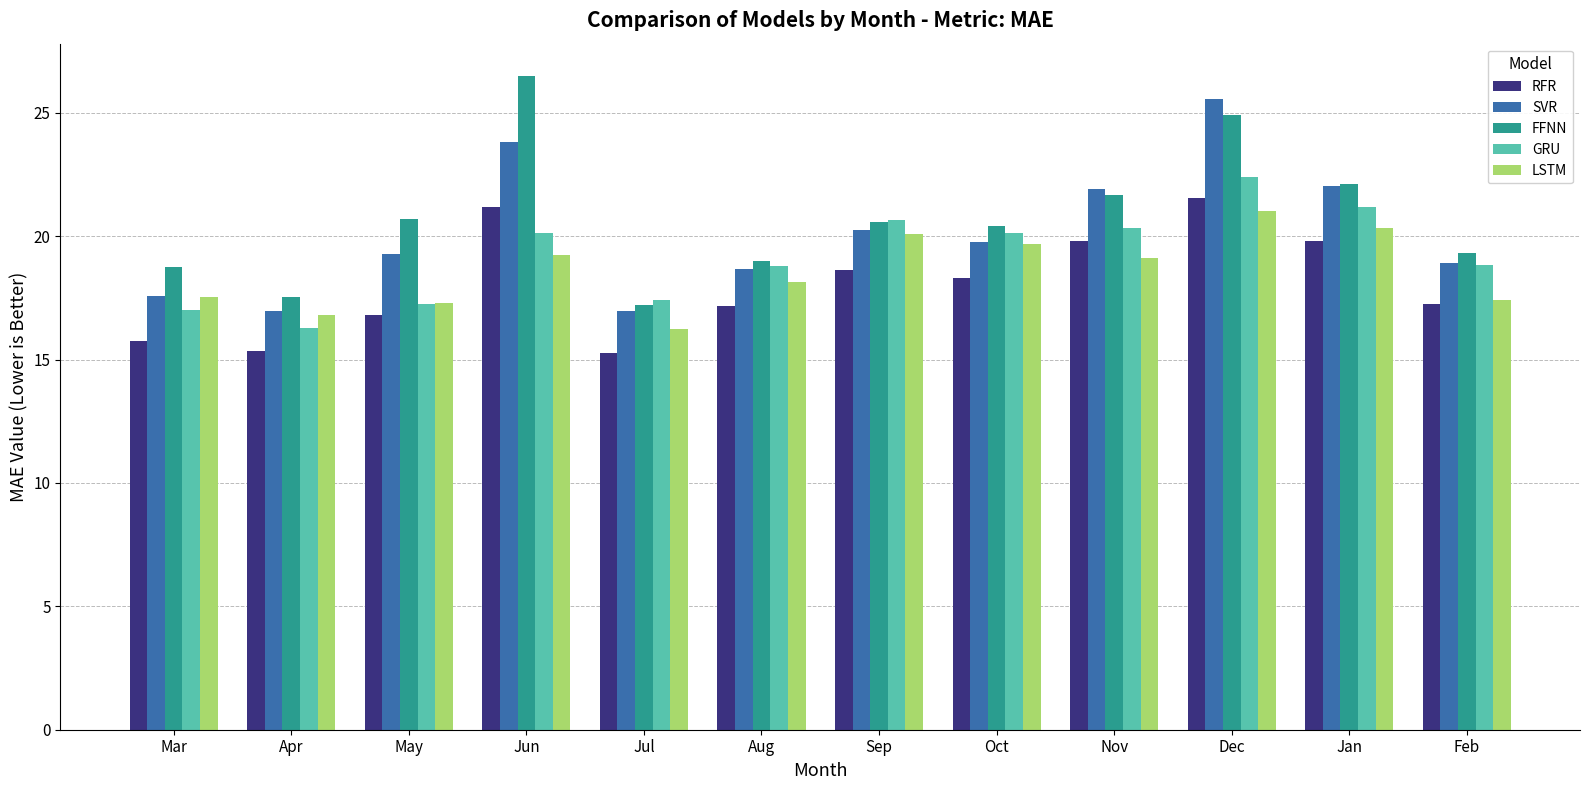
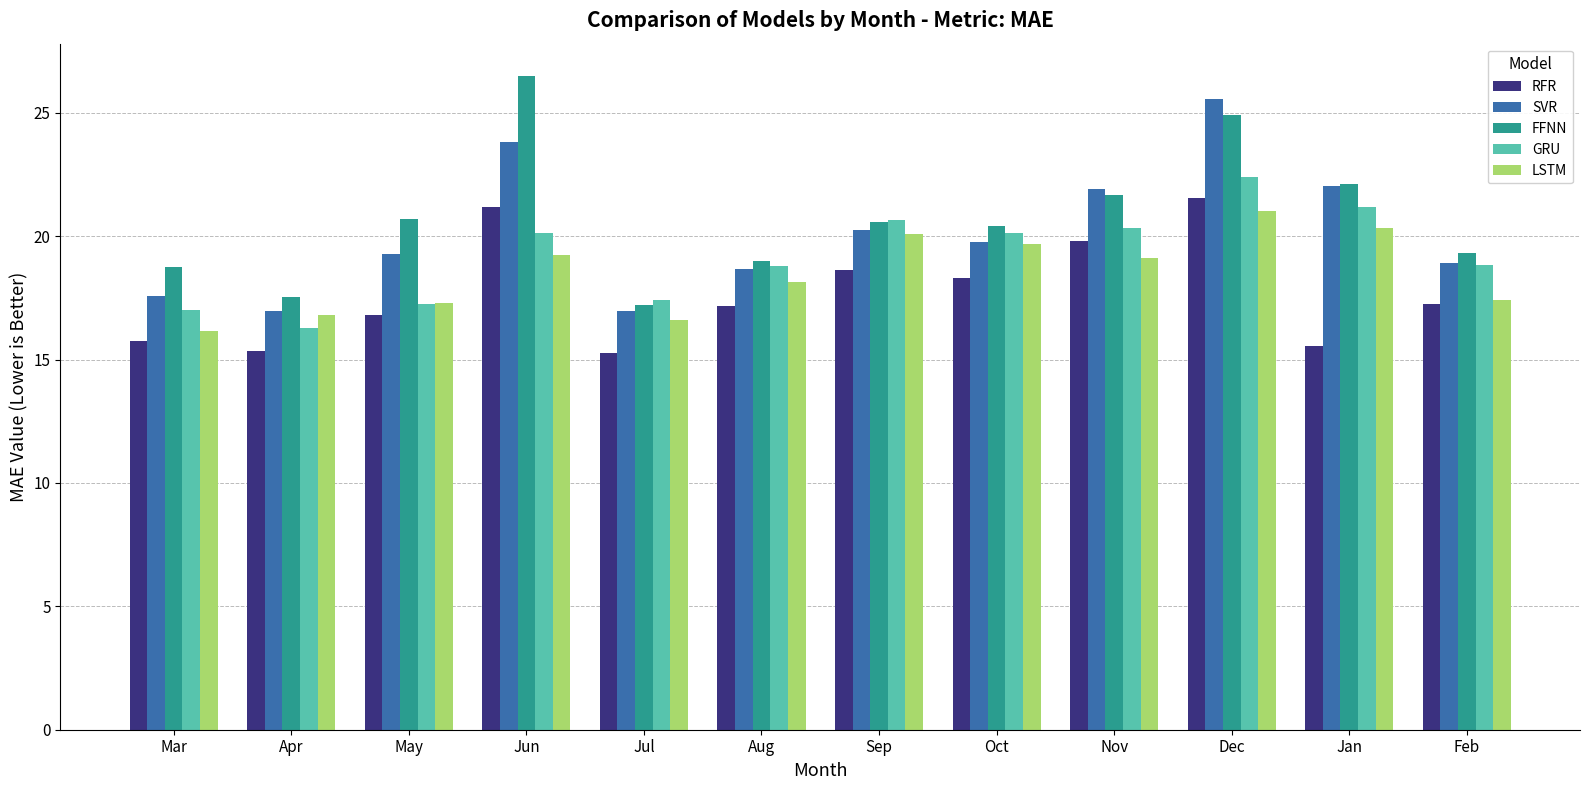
  {
    "RFR": {
      "Mar": 15.8,
      "Apr": 15.3,
      "May": 16.8,
      "Jun": 21.2,
      "Jul": 15.3,
      "Aug": 17.2,
      "Sep": 18.6,
      "Oct": 18.3,
      "Nov": 19.8,
      "Dec": 21.5,
-     "Jan": 19.8,
+     "Jan": 15.5,
      "Feb": 17.3
    },
    "GRU": {
      "Mar": 17.0,
      "Apr": 16.3,
      "May": 17.2,
      "Jun": 20.1,
      "Jul": 17.4,
      "Aug": 18.8,
      "Sep": 20.7,
      "Oct": 20.1,
      "Nov": 20.3,
      "Dec": 22.4,
      "Jan": 21.2,
      "Feb": 18.8
    },
    "LSTM": {
-     "Mar": 17.5,
+     "Mar": 16.1,
      "Apr": 16.8,
      "May": 17.3,
      "Jun": 19.2,
-     "Jul": 16.2,
+     "Jul": 16.6,
      "Aug": 18.2,
      "Sep": 20.1,
      "Oct": 19.7,
      "Nov": 19.1,
      "Dec": 21.0,
      "Jan": 20.3,
      "Feb": 17.4
    }
  }
